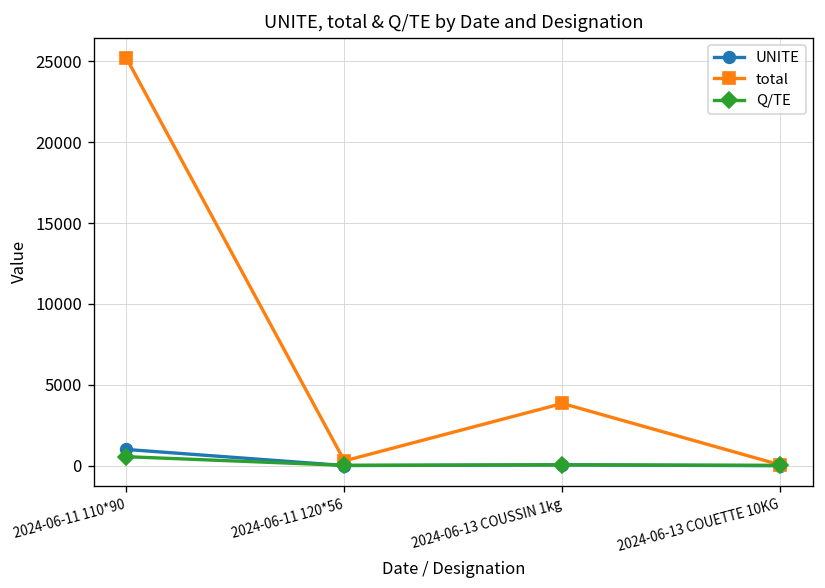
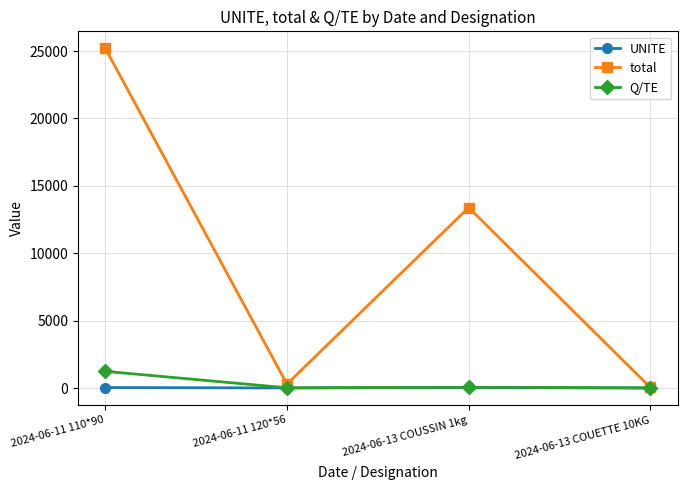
  {
    "UNITE": {
-     "2024-06-11 110*90": 1000
+     "2024-06-11 110*90": 0
    },
    "total": {
      "2024-06-11 110*90": 25200,
      "2024-06-11 120*56": 300,
-     "2024-06-13 COUSSIN 1kg": 3900
+     "2024-06-13 COUSSIN 1kg": 13400
    },
    "Q/TE": {
-     "2024-06-11 110*90": 600
+     "2024-06-11 110*90": 1200
    }
  }
